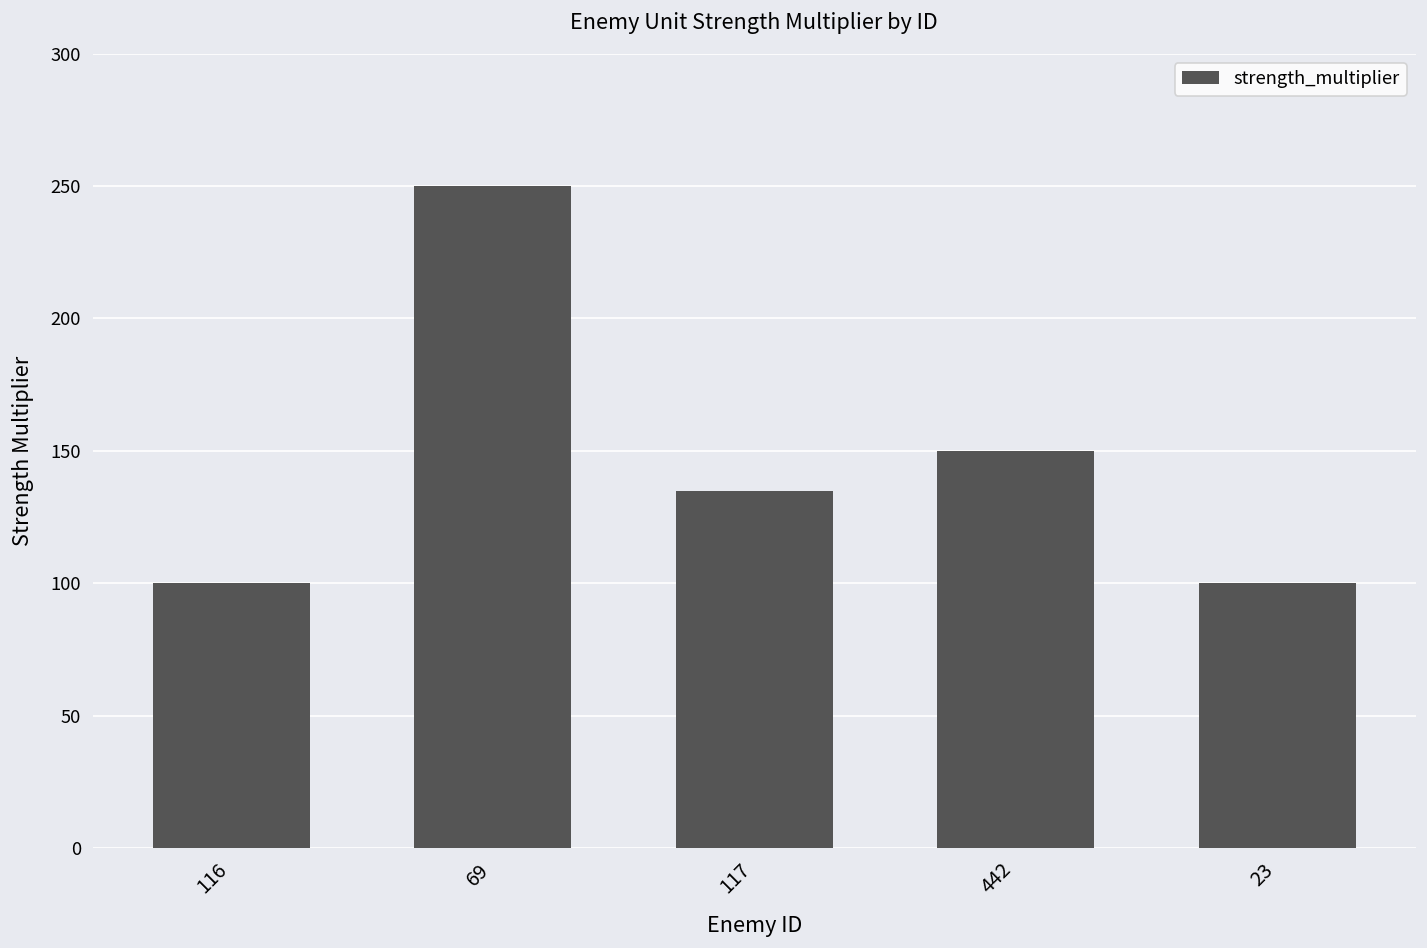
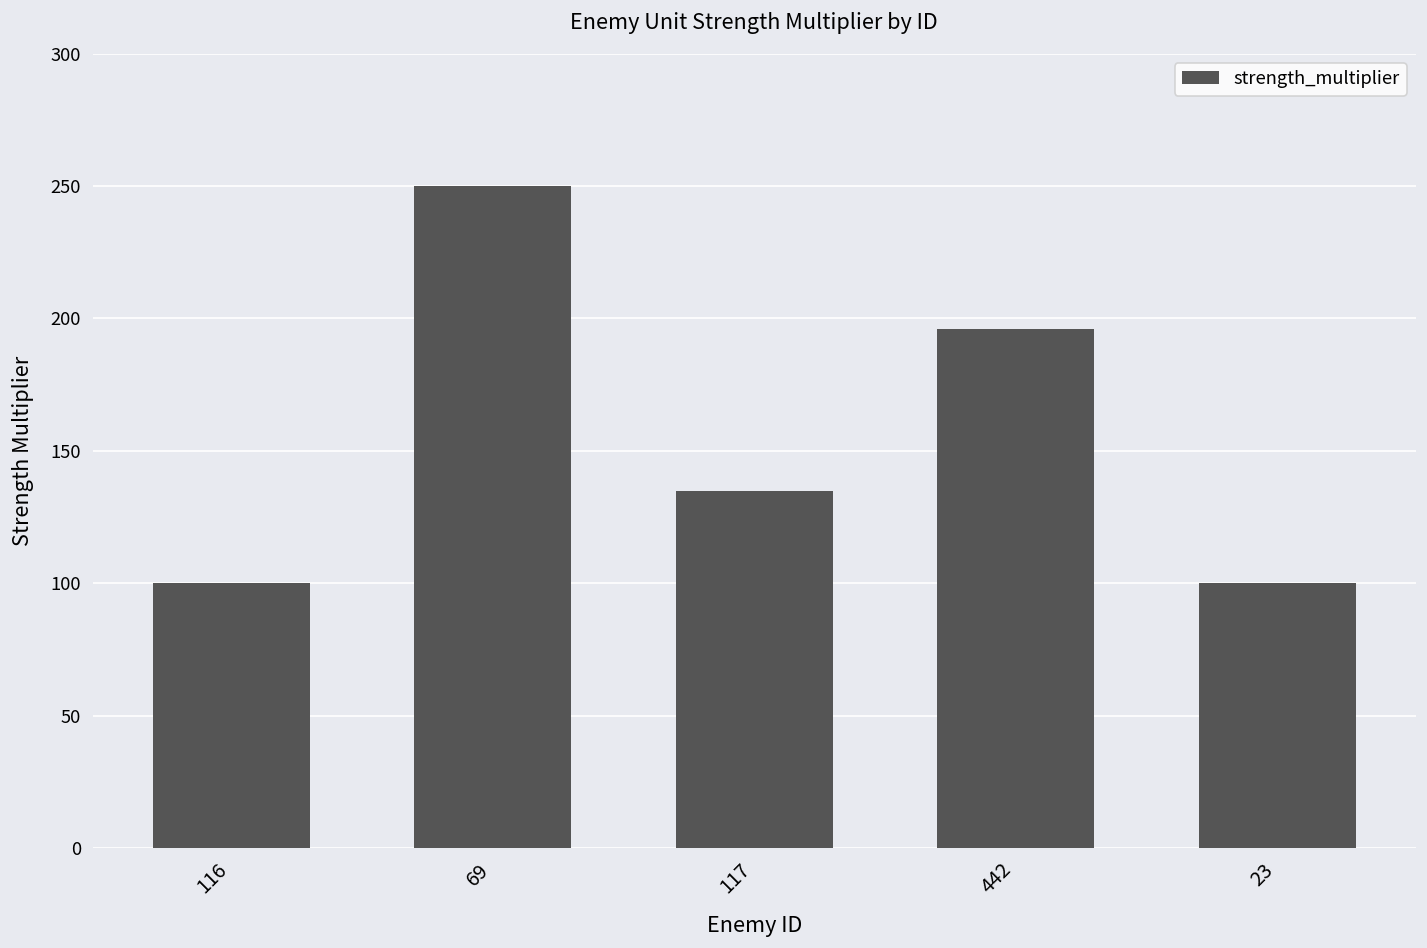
  {
    "116": 100,
    "69": 250,
    "117": 135,
-   "442": 150,
+   "442": 196,
    "23": 100
  }
